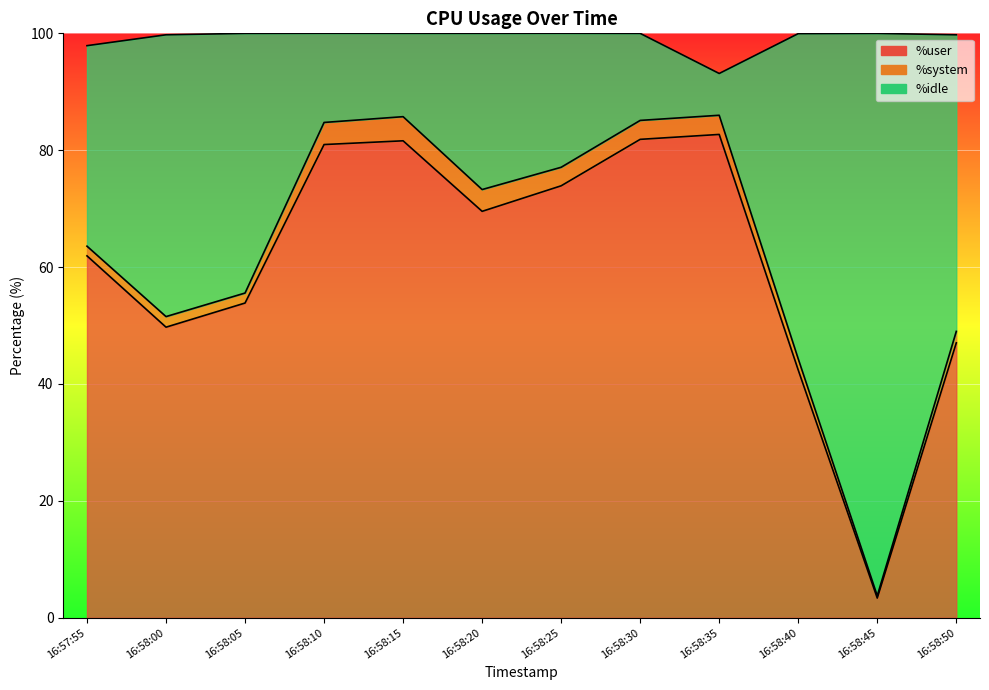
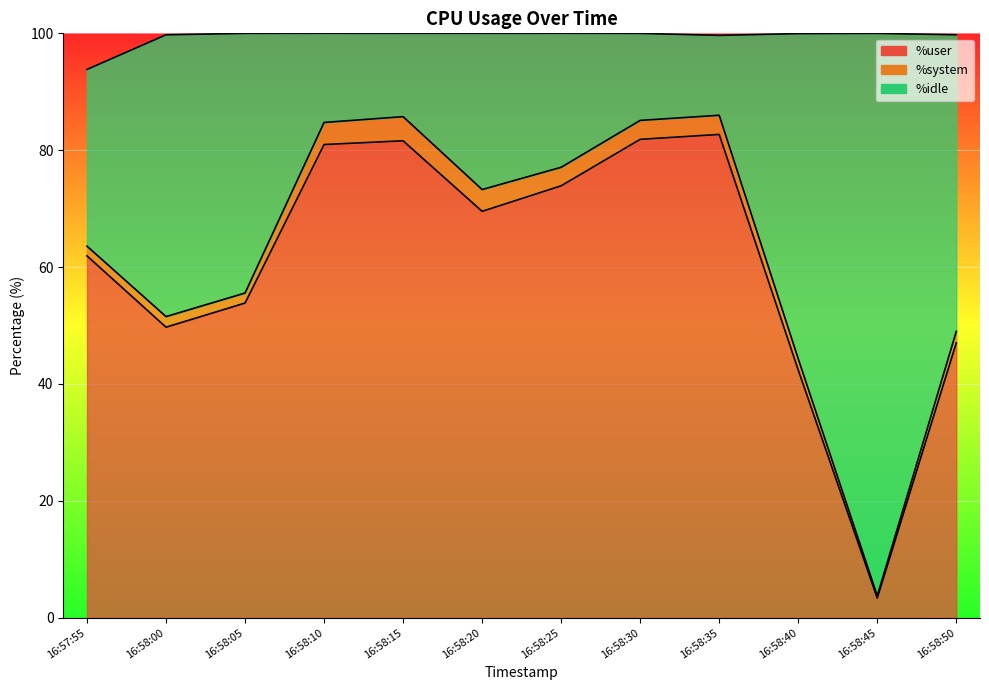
  {
    "%idle": {
-     "16:57:55": 34,
+     "16:57:55": 30,
      "16:58:00": 48,
      "16:58:05": 44,
      "16:58:10": 15,
      "16:58:15": 14,
      "16:58:20": 27,
      "16:58:25": 23,
      "16:58:30": 15,
-     "16:58:35": 7,
+     "16:58:35": 14,
      "16:58:40": 56,
      "16:58:45": 96,
      "16:58:50": 51
    }
  }
